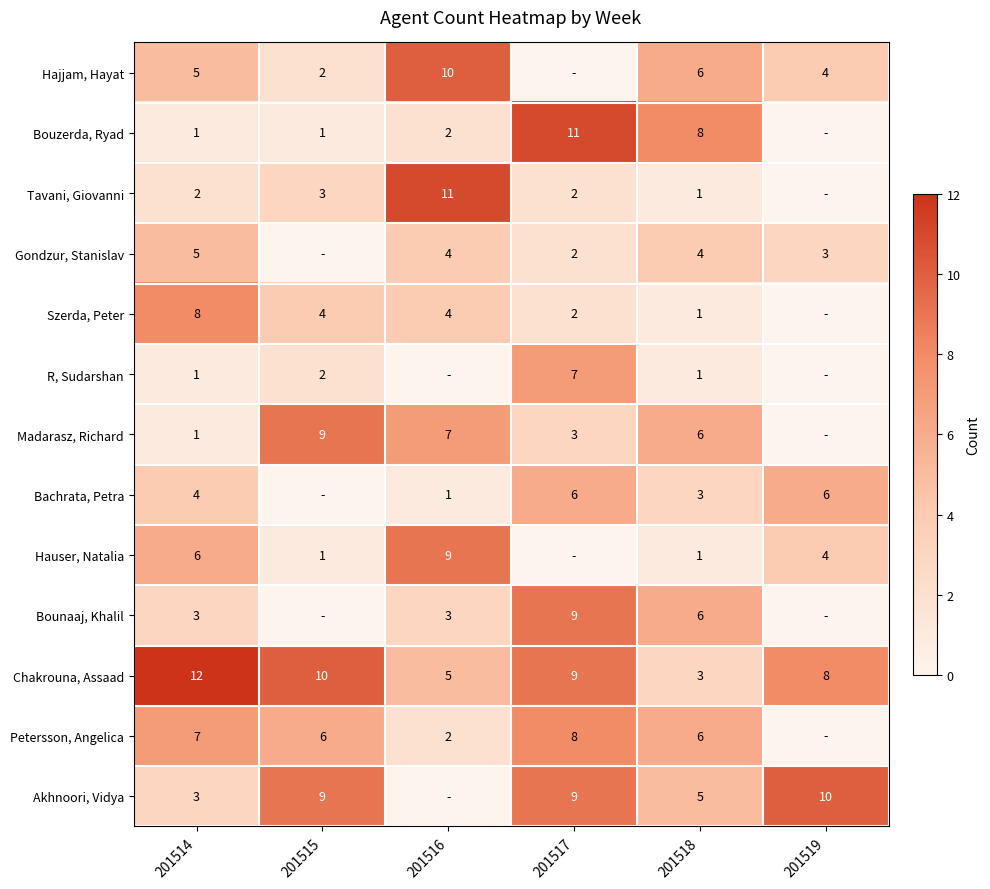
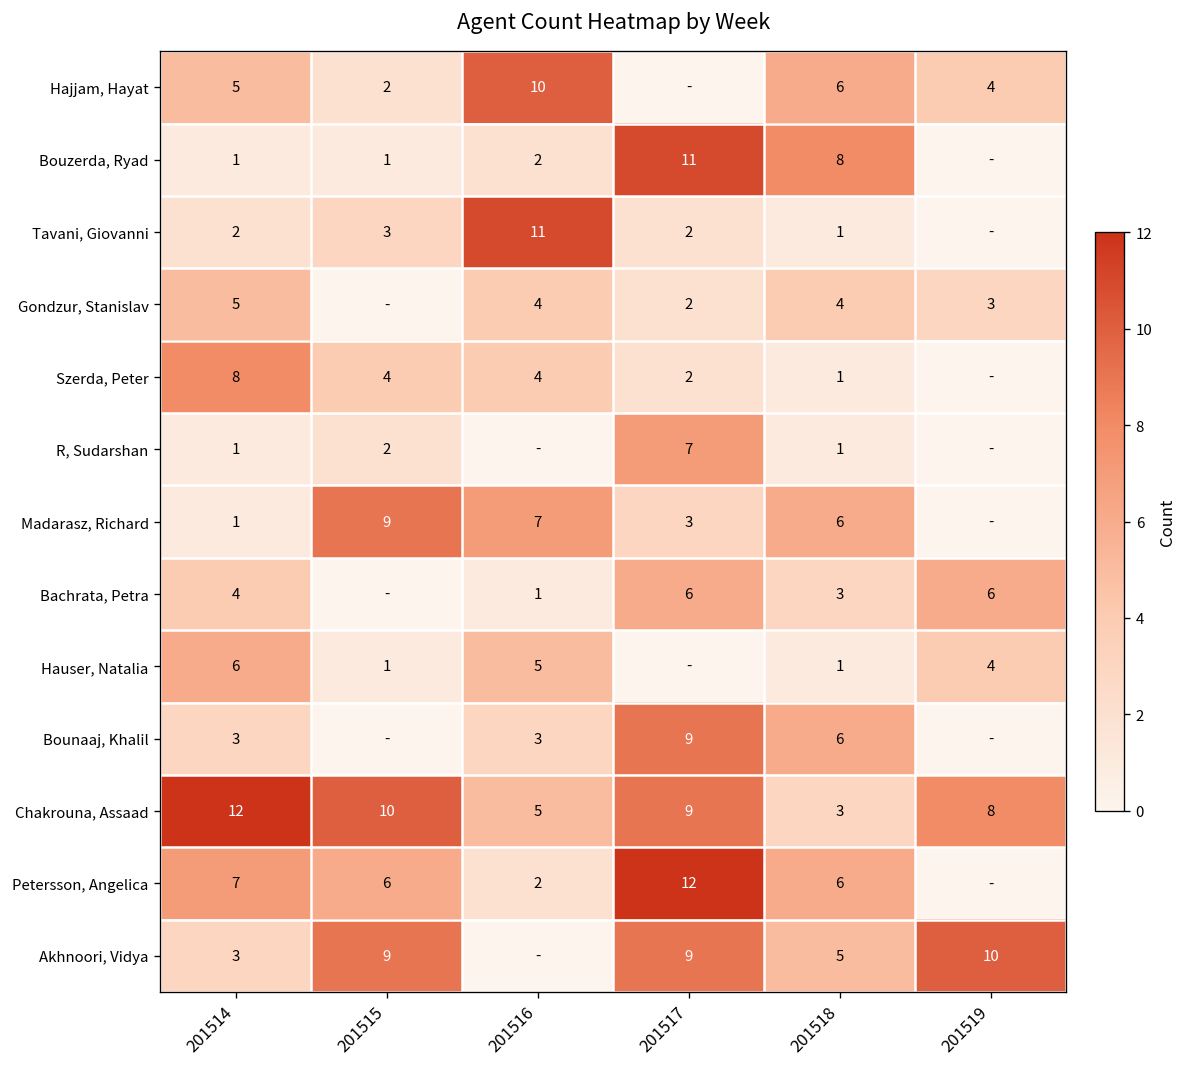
  {
    "Hajjam, Hayat": {
      "201514": 5,
      "201515": 2,
      "201516": 10,
      "201518": 6,
      "201519": 4
    },
    "Bouzerda, Ryad": {
      "201514": 1,
      "201515": 1,
      "201516": 2,
      "201517": 11,
      "201518": 8
    },
    "Tavani, Giovanni": {
      "201514": 2,
      "201515": 3,
      "201516": 11,
      "201517": 2,
      "201518": 1
    },
    "Gondzur, Stanislav": {
      "201514": 5,
      "201516": 4,
      "201517": 2,
      "201518": 4,
      "201519": 3
    },
    "Szerda, Peter": {
      "201514": 8,
      "201515": 4,
      "201516": 4,
      "201517": 2,
      "201518": 1
    },
    "R, Sudarshan": {
      "201514": 1,
      "201515": 2,
      "201517": 7,
      "201518": 1
    },
    "Madarasz, Richard": {
      "201514": 1,
      "201515": 9,
      "201516": 7,
      "201517": 3,
      "201518": 6
    },
    "Bachrata, Petra": {
      "201514": 4,
      "201516": 1,
      "201517": 6,
      "201518": 3,
      "201519": 6
    },
    "Hauser, Natalia": {
      "201514": 6,
      "201515": 1,
-     "201516": 9,
+     "201516": 5,
      "201518": 1,
      "201519": 4
    },
    "Bounaaj, Khalil": {
      "201514": 3,
      "201516": 3,
      "201517": 9,
      "201518": 6
    },
    "Chakrouna, Assaad": {
      "201514": 12,
      "201515": 10,
      "201516": 5,
      "201517": 9,
      "201518": 3,
      "201519": 8
    },
    "Petersson, Angelica": {
      "201514": 7,
      "201515": 6,
      "201516": 2,
-     "201517": 8,
+     "201517": 12,
      "201518": 6
    },
    "Akhnoori, Vidya": {
      "201514": 3,
      "201515": 9,
      "201517": 9,
      "201518": 5,
      "201519": 10
    }
  }
